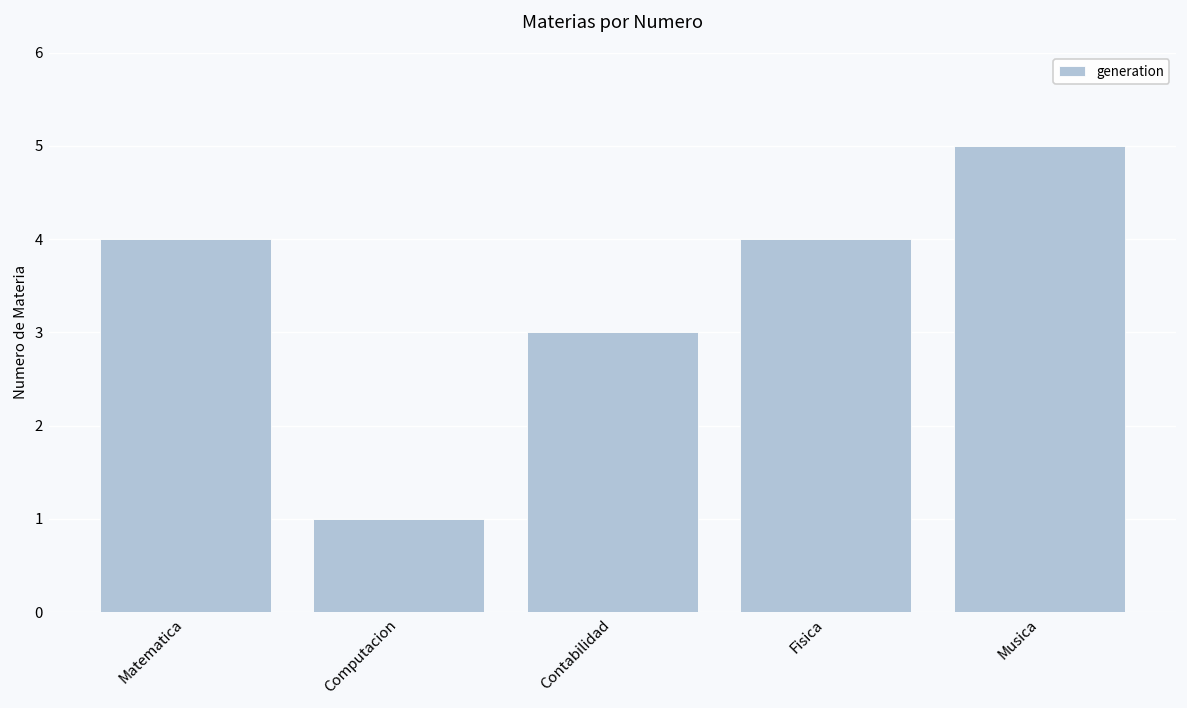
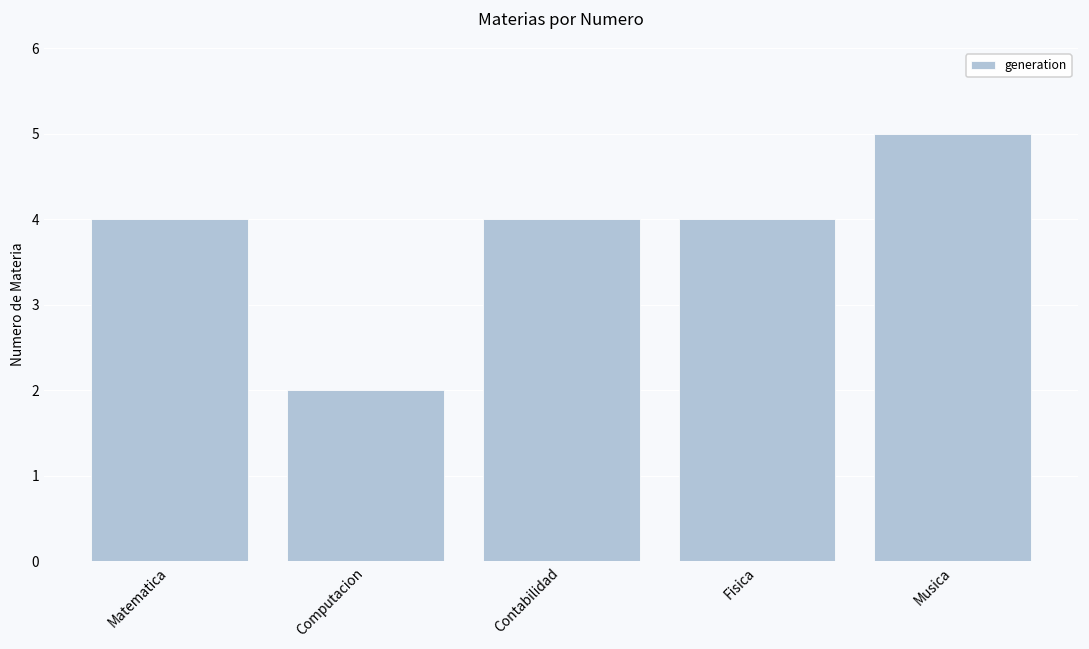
  {
    "Matematica": 4,
-   "Computacion": 1,
-   "Contabilidad": 3,
+   "Computacion": 2,
+   "Contabilidad": 4,
    "Fisica": 4,
    "Musica": 5
  }
